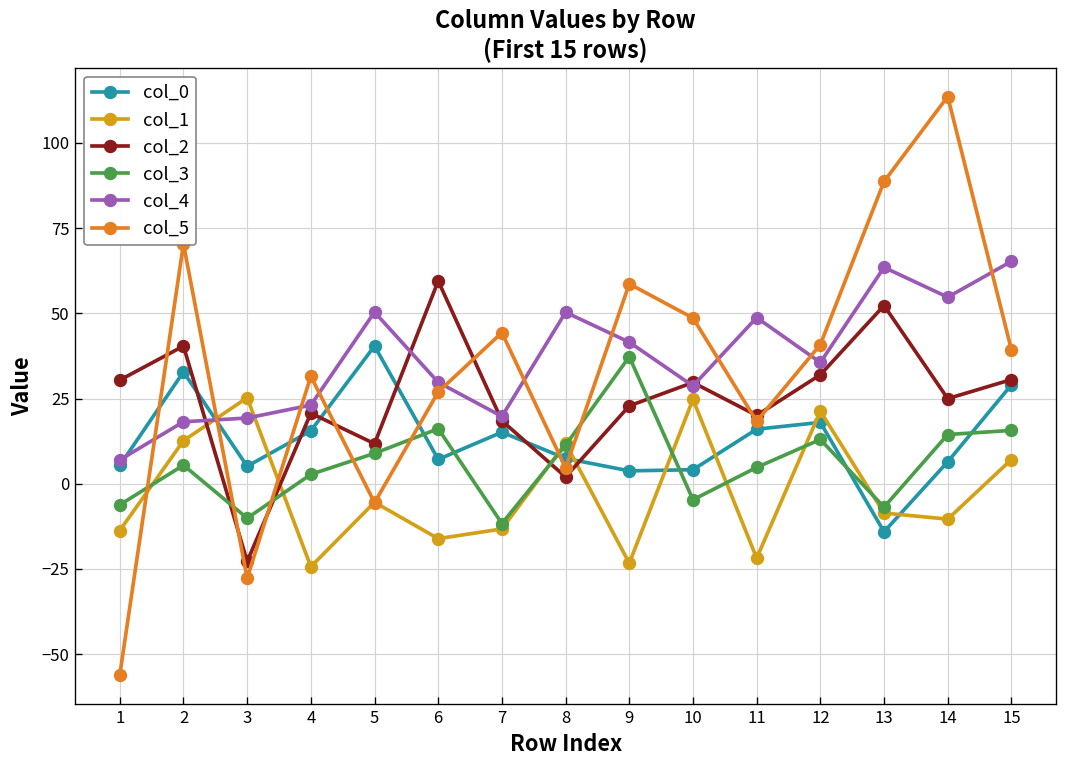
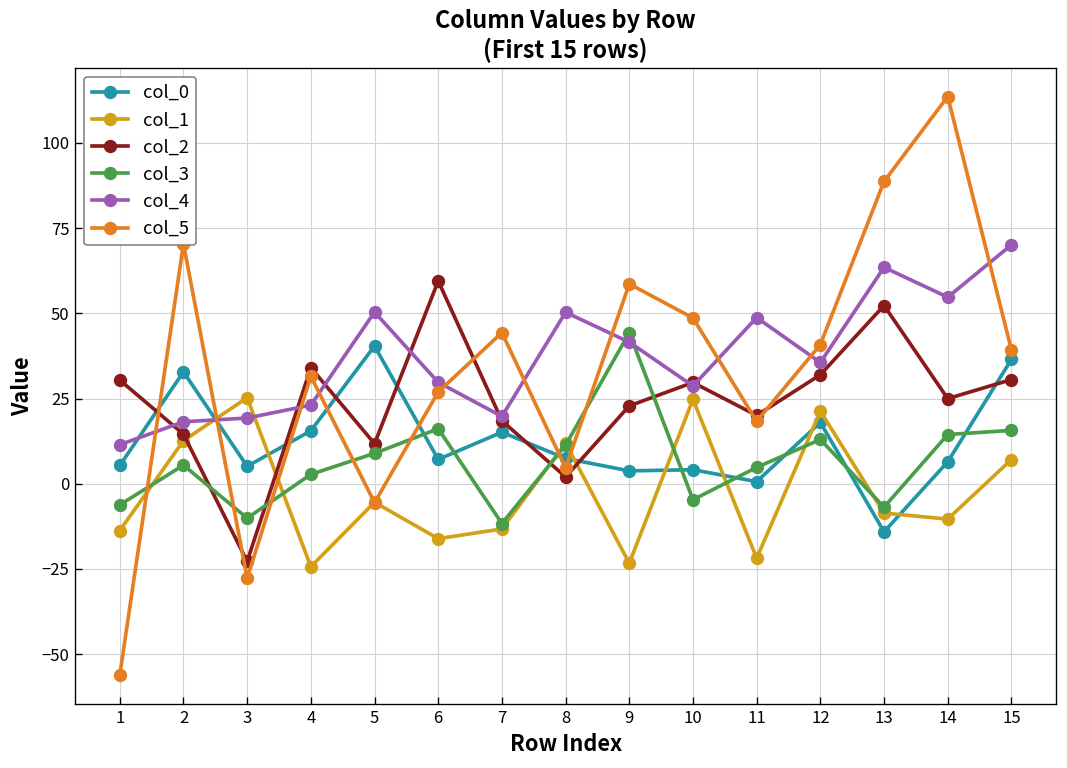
  {
    "col_0": {
      "1": 5,
      "2": 33,
      "3": 5,
      "4": 16,
      "5": 40,
      "6": 7,
      "7": 15,
      "8": 7,
      "9": 4,
      "10": 4,
-     "11": 16,
+     "11": 1,
      "12": 18,
      "13": -14,
      "14": 6,
-     "15": 29
+     "15": 36
    },
    "col_2": {
      "1": 30,
-     "2": 40,
+     "2": 15,
      "3": -23,
-     "4": 21,
+     "4": 34,
      "5": 12,
      "6": 59,
      "7": 18,
      "8": 2,
      "9": 23,
      "10": 30,
      "11": 20,
      "12": 32,
      "13": 52,
      "14": 25,
      "15": 31
    },
    "col_3": {
      "1": -6,
      "2": 5,
      "3": -10,
      "4": 3,
      "5": 9,
      "6": 16,
      "7": -12,
-     "9": 37,
+     "9": 44,
      "10": -5,
      "11": 5,
      "12": 13,
      "13": -7,
      "14": 14,
      "15": 16
    },
    "col_4": {
-     "1": 7,
+     "1": 11,
      "2": 18,
      "3": 19,
      "4": 23,
      "5": 50,
      "6": 30,
      "7": 20,
      "8": 50,
      "9": 42,
      "10": 29,
      "11": 49,
      "12": 36,
      "13": 63,
      "14": 55,
-     "15": 65
+     "15": 70
    }
  }
